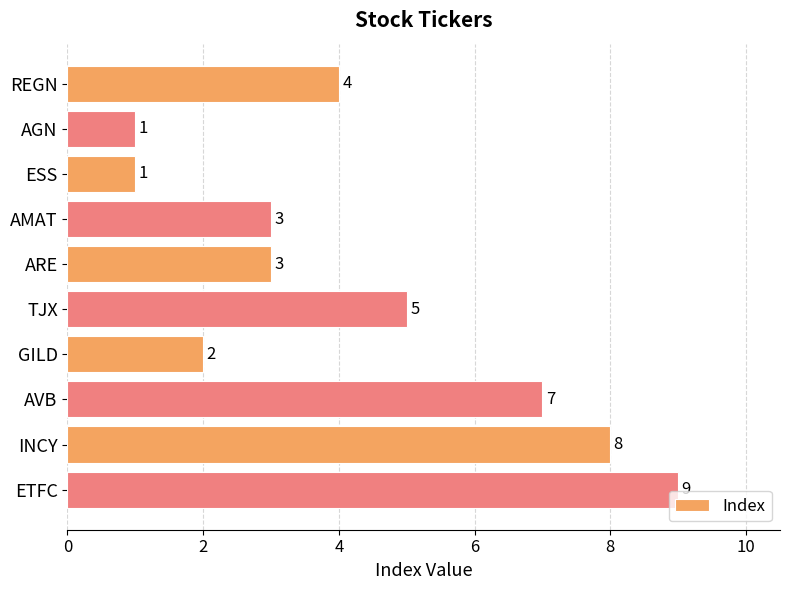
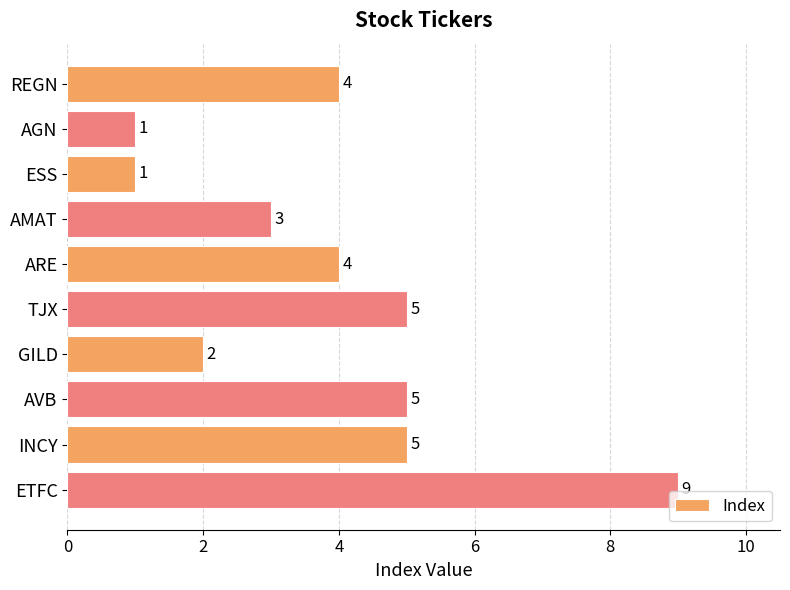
  {
    "REGN": 4,
    "AGN": 1,
    "ESS": 1,
    "AMAT": 3,
-   "ARE": 3,
+   "ARE": 4,
    "TJX": 5,
    "GILD": 2,
-   "AVB": 7,
-   "INCY": 8
+   "AVB": 5,
+   "INCY": 5
  }
